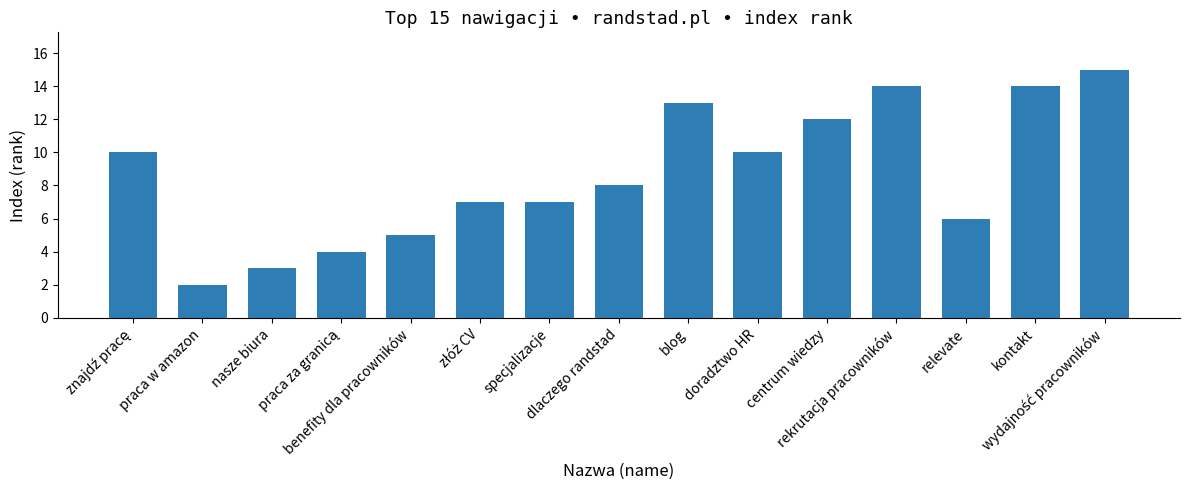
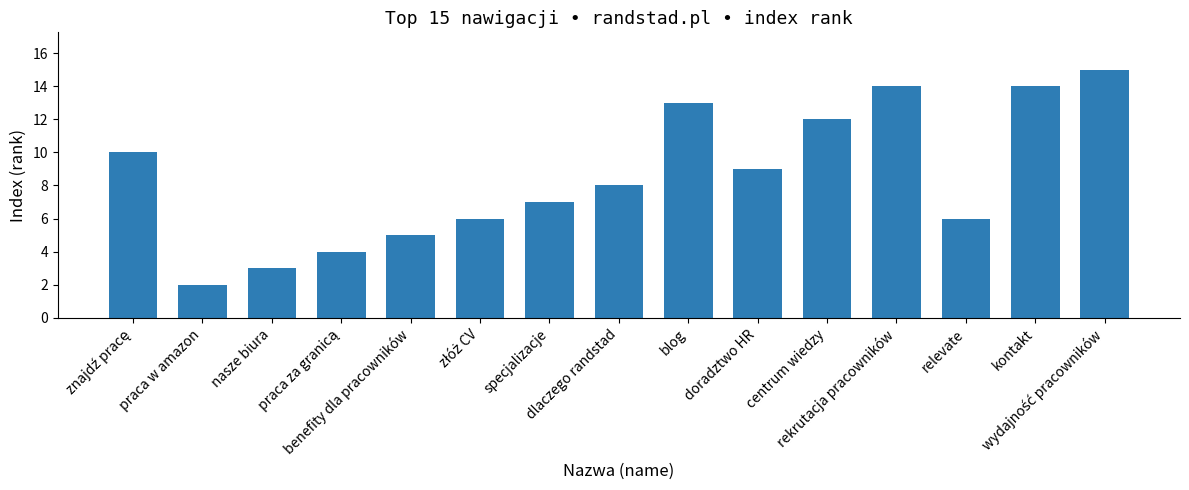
  {
    "znajdź pracę": 10,
    "praca w amazon": 2,
    "nasze biura": 3,
    "praca za granicą": 4,
    "benefity dla pracowników": 5,
-   "złóż CV": 7,
+   "złóż CV": 6,
    "specjalizacje": 7,
    "dlaczego randstad": 8,
    "blog": 13,
-   "doradztwo HR": 10,
+   "doradztwo HR": 9,
    "centrum wiedzy": 12,
    "rekrutacja pracowników": 14,
    "relevate": 6,
    "kontakt": 14,
    "wydajność pracowników": 15
  }
